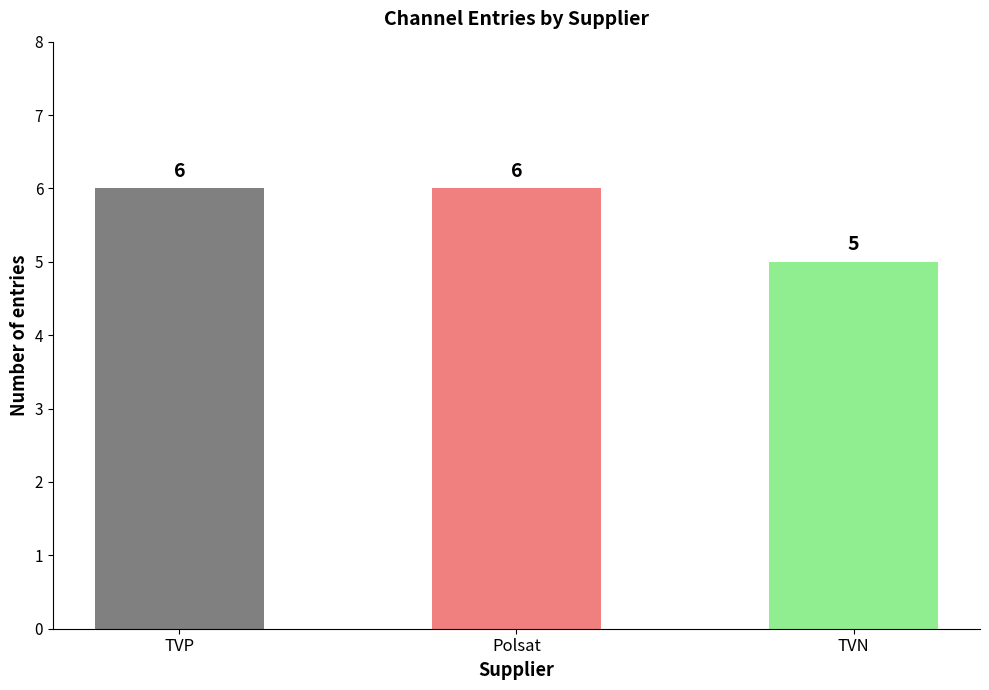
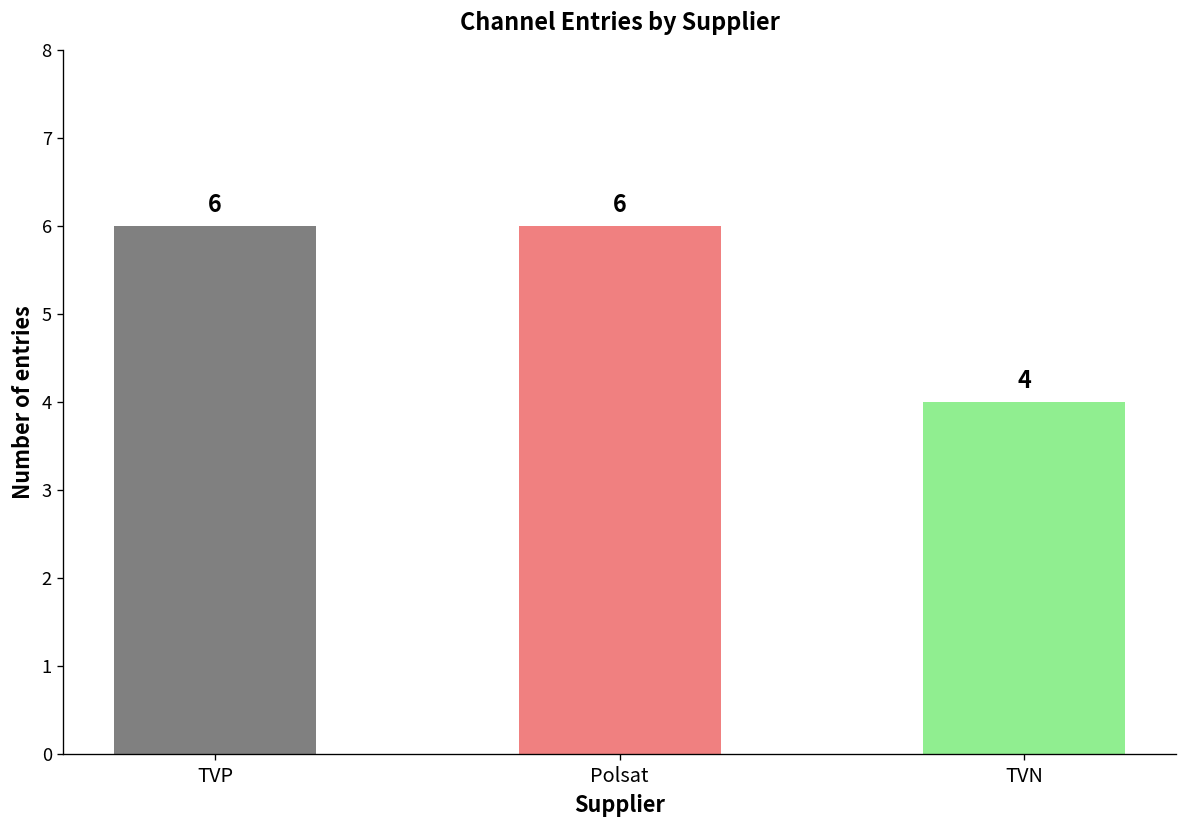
  {
    "TVP": 6,
    "Polsat": 6,
-   "TVN": 5
+   "TVN": 4
  }
